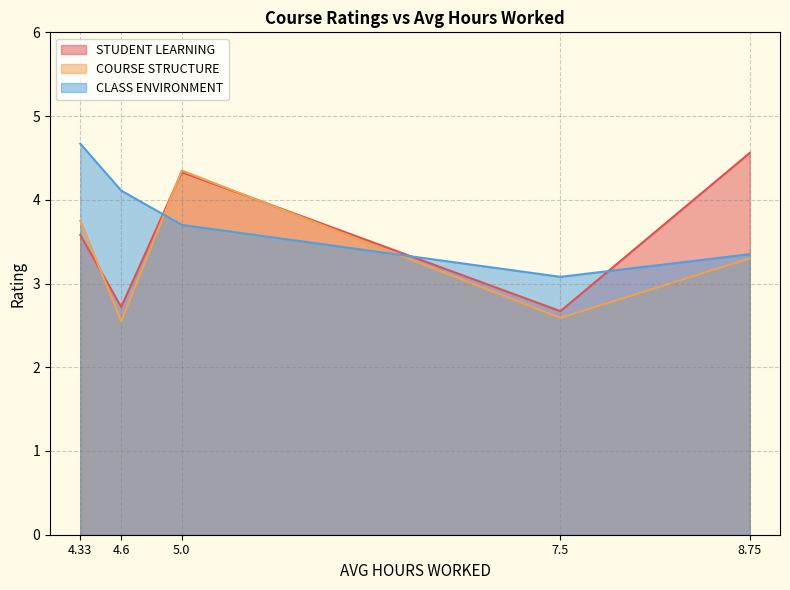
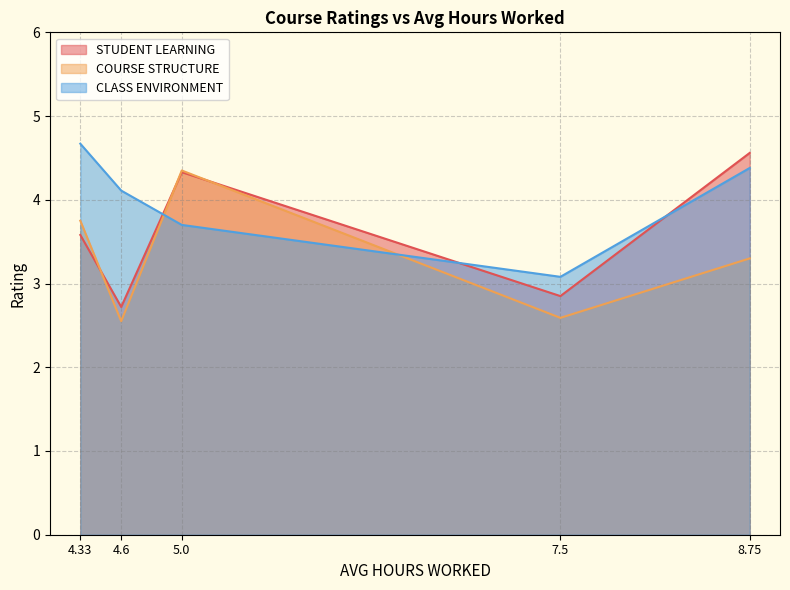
  {
    "STUDENT LEARNING": {
      "4.33": 3.6,
      "4.6": 2.7,
-     "7.5": 2.7,
+     "7.5": 2.9,
      "8.75": 4.6
    },
    "COURSE STRUCTURE": {
      "4.33": 3.8,
      "4.6": 2.6,
      "7.5": 2.6,
      "8.75": 3.3
    },
    "CLASS ENVIRONMENT": {
      "4.33": 4.7,
      "4.6": 4.1,
      "5.0": 3.7,
      "7.5": 3.1,
-     "8.75": 3.4
+     "8.75": 4.4
    }
  }
